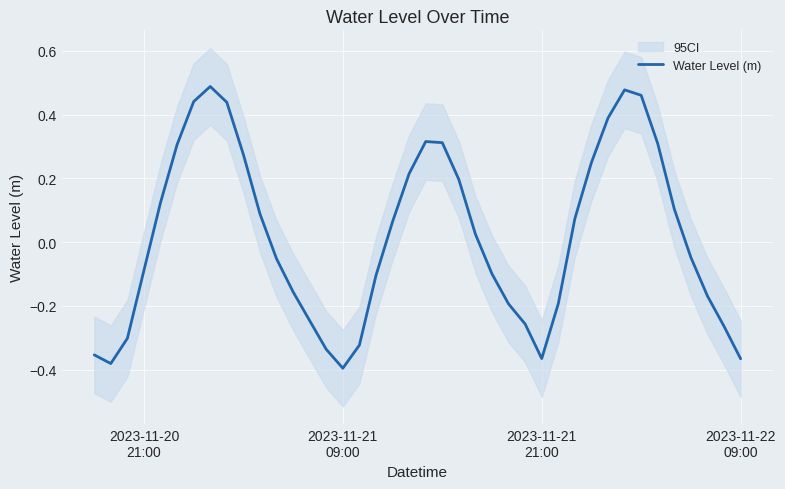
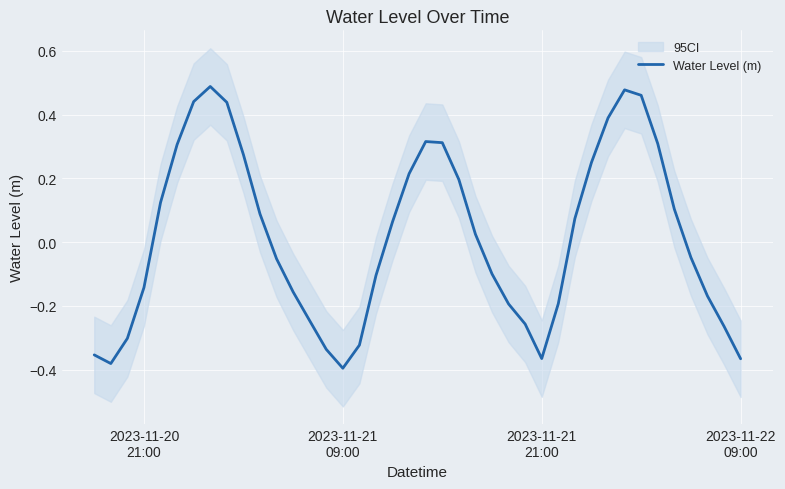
  {
    "Water Level (m)": {
-     "2023-11-20 21:00": -0.09,
+     "2023-11-20 21:00": -0.14,
      "2023-11-21 09:00": -0.40,
      "2023-11-21 21:00": -0.37,
      "2023-11-22 09:00": -0.37
    }
  }
